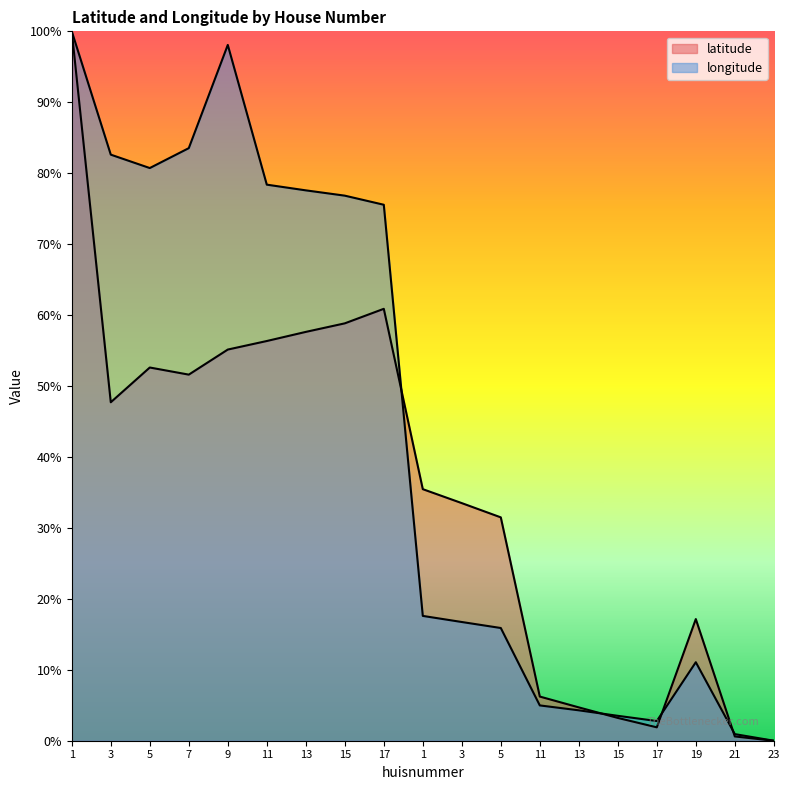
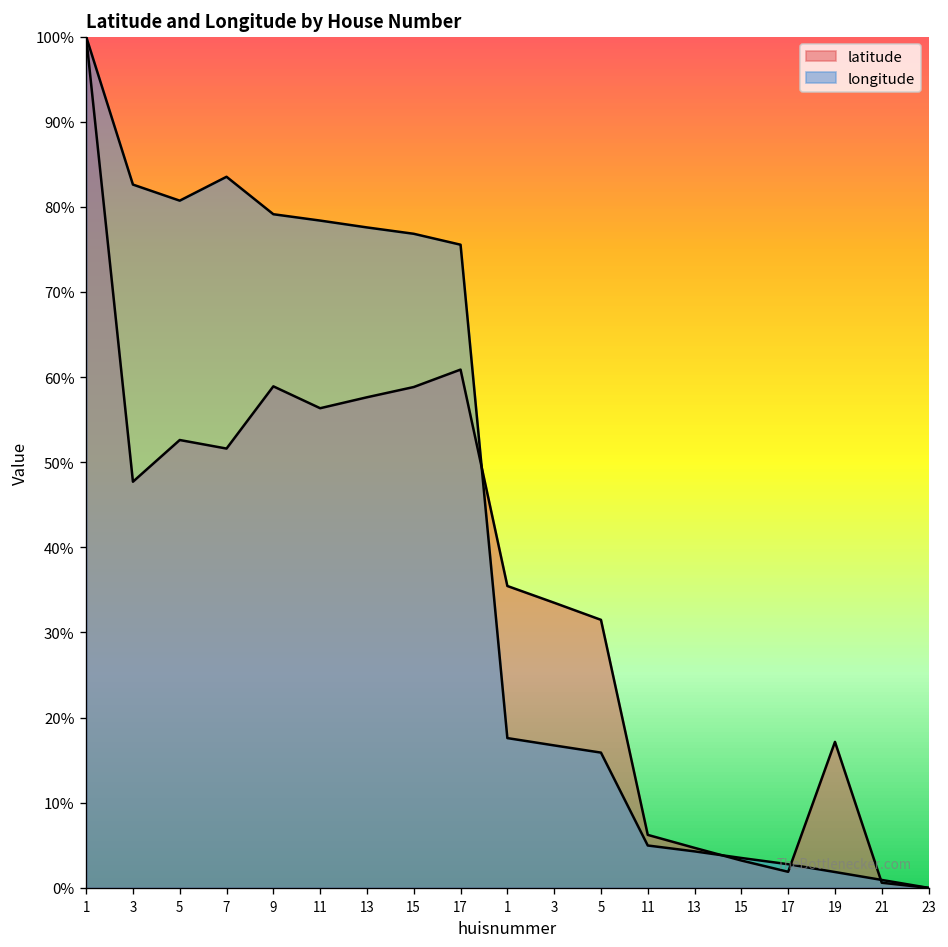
  {
    "latitude": {
      "7": "52%",
-     "9": "55%",
+     "9": "59%",
      "19": "17%"
    },
    "longitude": {
      "7": "84%",
-     "9": "98%",
-     "19": "11%"
+     "9": "79%",
+     "19": "2%"
    }
  }
